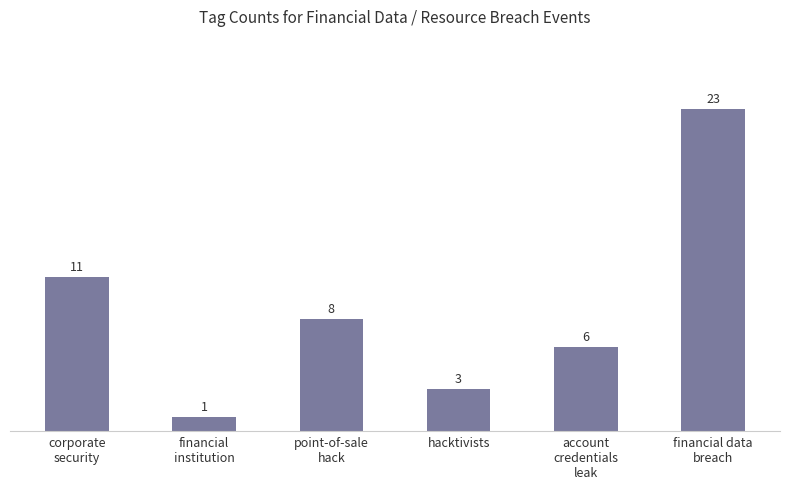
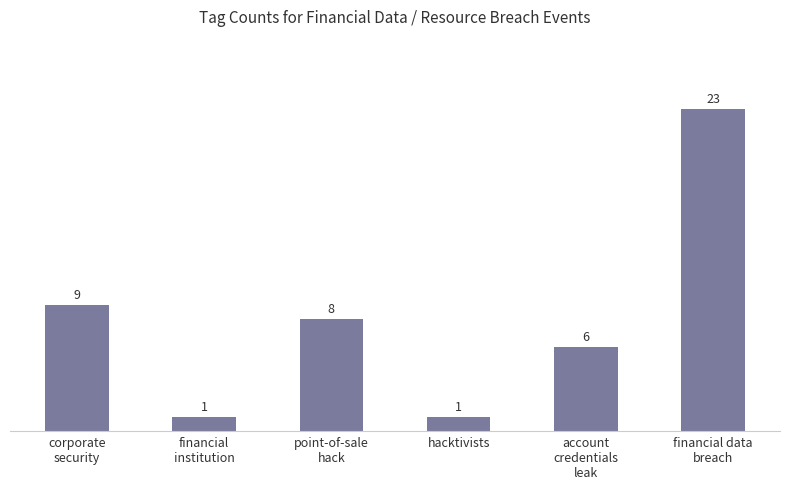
  {
-   "corporate security": 11,
+   "corporate security": 9,
    "financial institution": 1,
    "point-of-sale hack": 8,
-   "hacktivists": 3,
+   "hacktivists": 1,
    "account credentials leak": 6,
    "financial data breach": 23
  }
